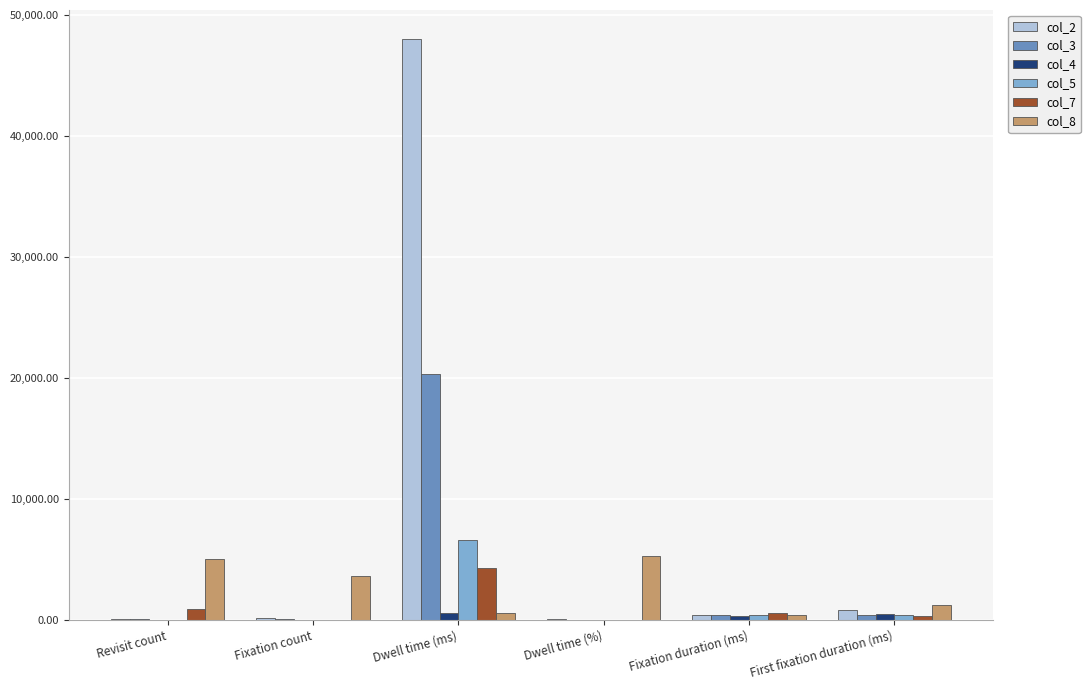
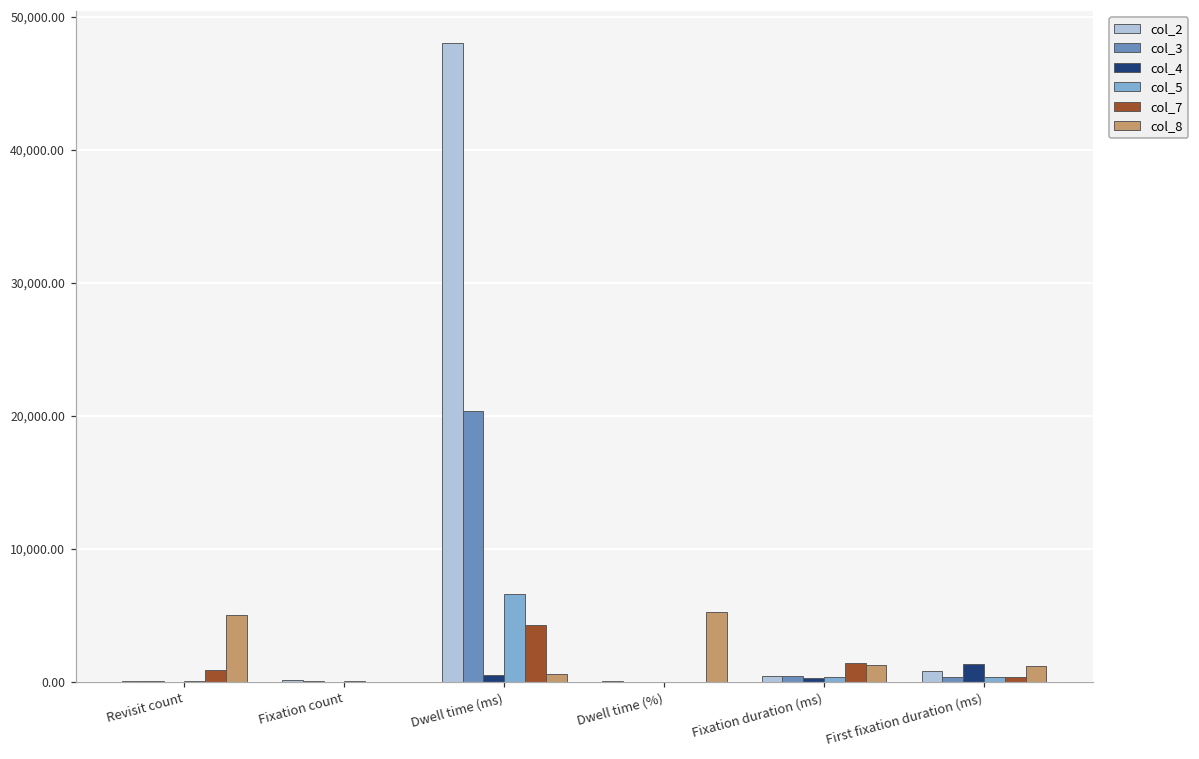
  {
    "col_4": {
      "Dwell time (ms)": "500",
      "Fixation duration (ms)": "300",
-     "First fixation duration (ms)": "400"
+     "First fixation duration (ms)": "1,300"
    },
    "col_7": {
      "Revisit count": "900",
      "Dwell time (ms)": "4,300",
-     "Fixation duration (ms)": "500",
+     "Fixation duration (ms)": "1,400",
      "First fixation duration (ms)": "300"
    },
    "col_8": {
      "Revisit count": "5,000",
-     "Fixation count": "3,600",
+     "Fixation count": "0",
      "Dwell time (ms)": "600",
      "Dwell time (%)": "5,200",
-     "Fixation duration (ms)": "400",
+     "Fixation duration (ms)": "1,200",
      "First fixation duration (ms)": "1,200"
    }
  }
